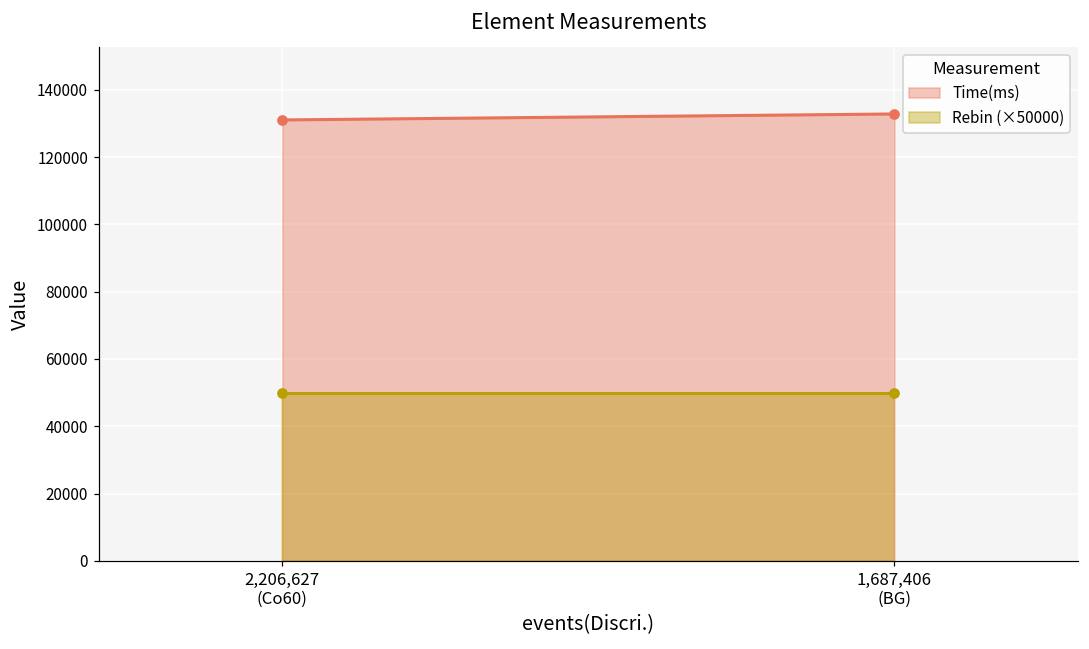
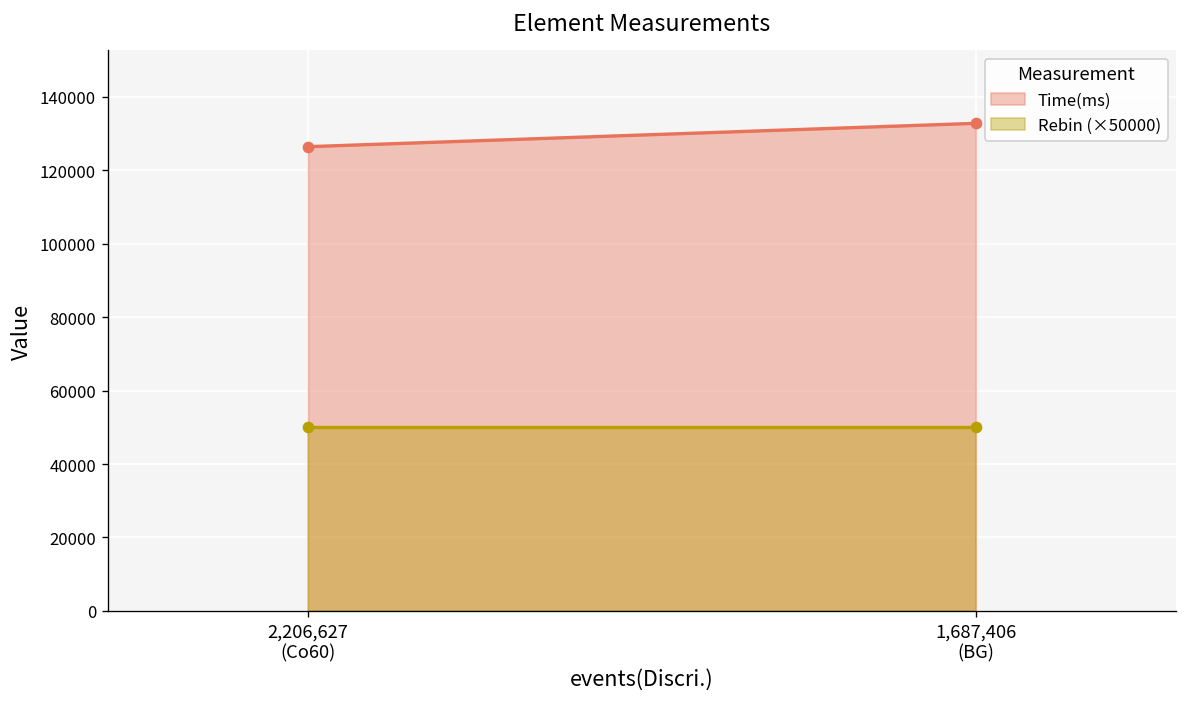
  {
    "Time(ms)": {
-     "2,206,627 (Co60)": 131000,
+     "2,206,627 (Co60)": 126000,
      "1,687,406 (BG)": 133000
    },
    "Rebin (×50000)": {
      "2,206,627 (Co60)": 50000,
      "1,687,406 (BG)": 50000
    }
  }
